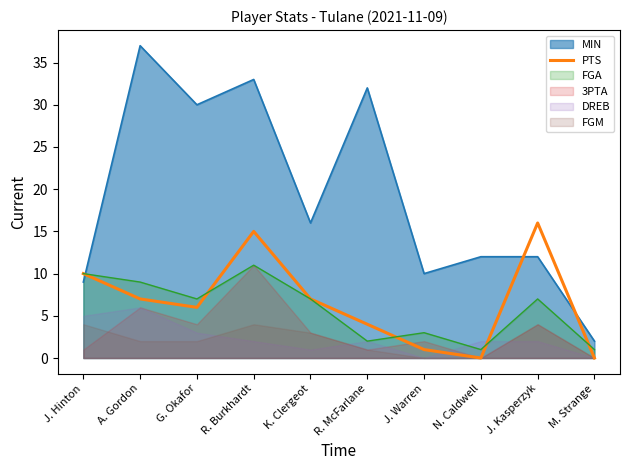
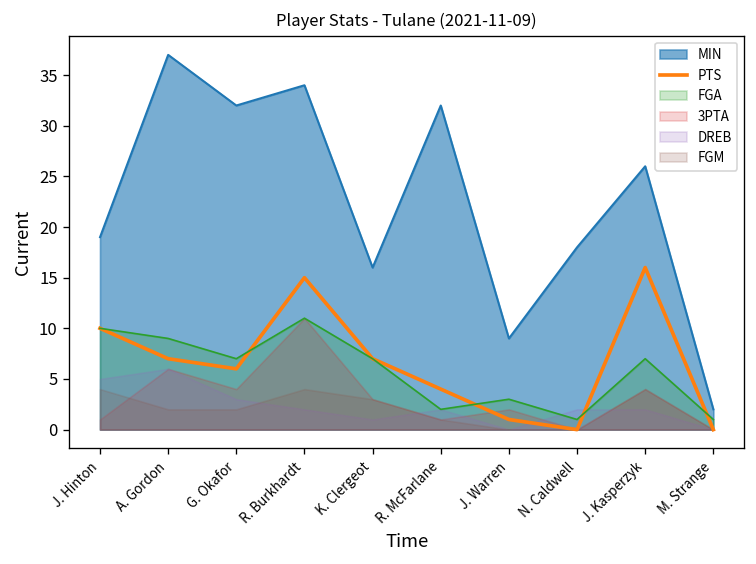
  {
    "MIN": {
-     "J. Hinton": 9,
+     "J. Hinton": 19,
      "A. Gordon": 37,
-     "G. Okafor": 30,
-     "R. Burkhardt": 33,
+     "G. Okafor": 32,
+     "R. Burkhardt": 34,
      "K. Clergeot": 16,
      "R. McFarlane": 32,
-     "J. Warren": 10,
-     "N. Caldwell": 12,
-     "J. Kasperzyk": 12,
+     "J. Warren": 9,
+     "N. Caldwell": 18,
+     "J. Kasperzyk": 26,
      "M. Strange": 2
    },
    "PTS": {
      "A. Gordon": 7,
      "G. Okafor": 6,
      "R. Burkhardt": 15,
      "R. McFarlane": 4,
      "J. Warren": 1,
      "J. Kasperzyk": 16
    }
  }
